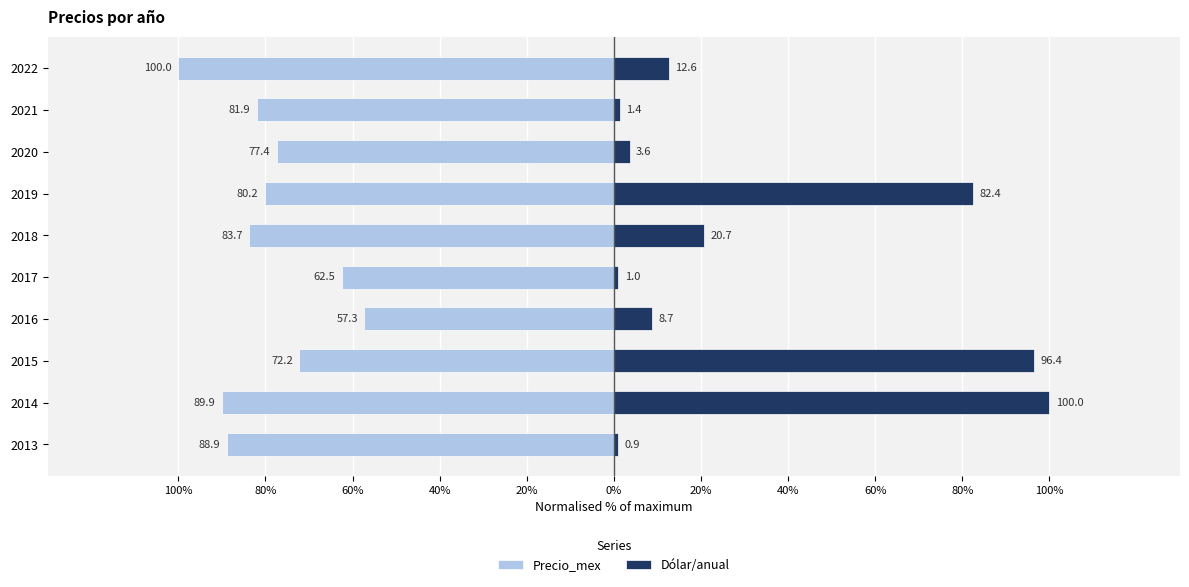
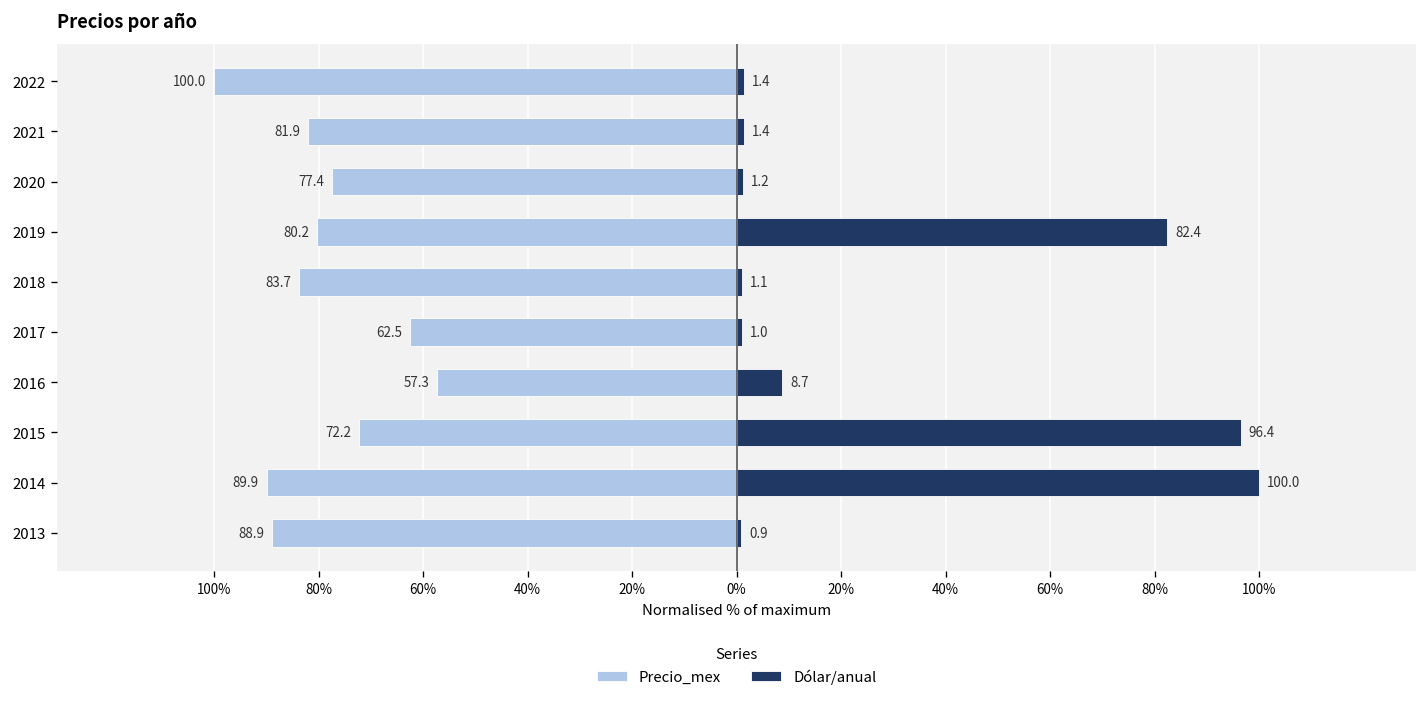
  {
    "Dólar/anual": {
-     "2022": 12.6,
+     "2022": 1.4,
      "2021": 1.4,
-     "2020": 3.6,
+     "2020": 1.2,
      "2019": 82.4,
-     "2018": 20.7,
+     "2018": 1.1,
      "2017": 1.0,
      "2016": 8.7,
      "2015": 96.4,
      "2014": 100.0,
      "2013": 0.9
    }
  }
